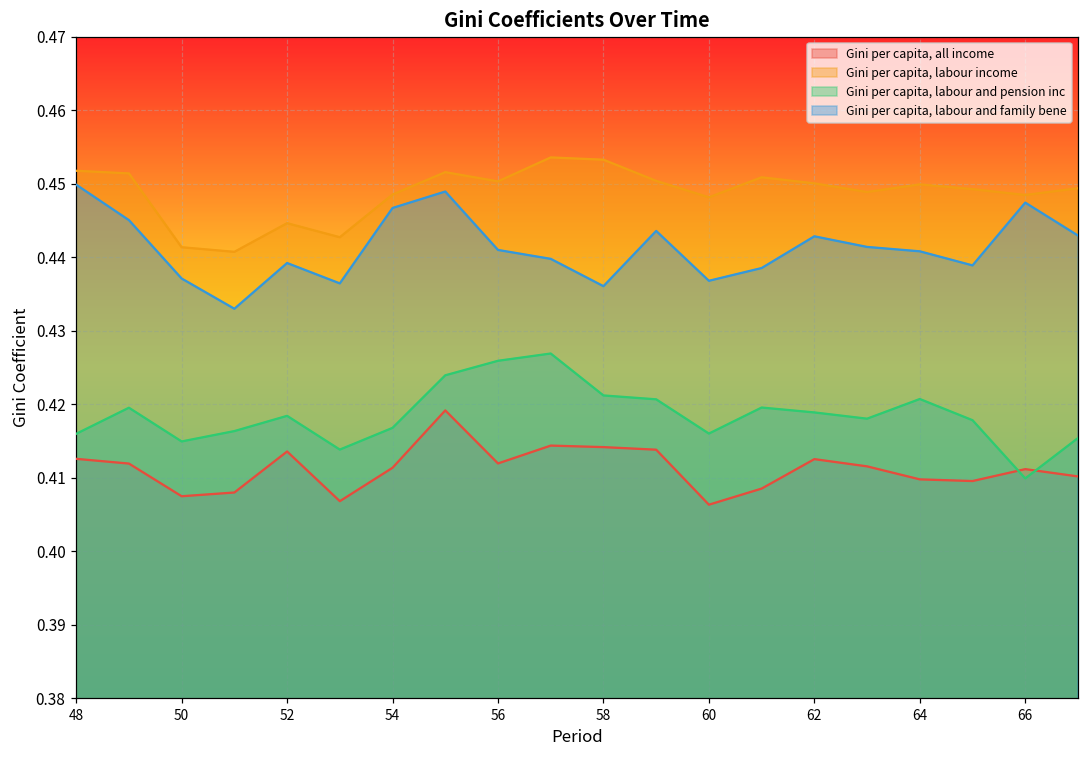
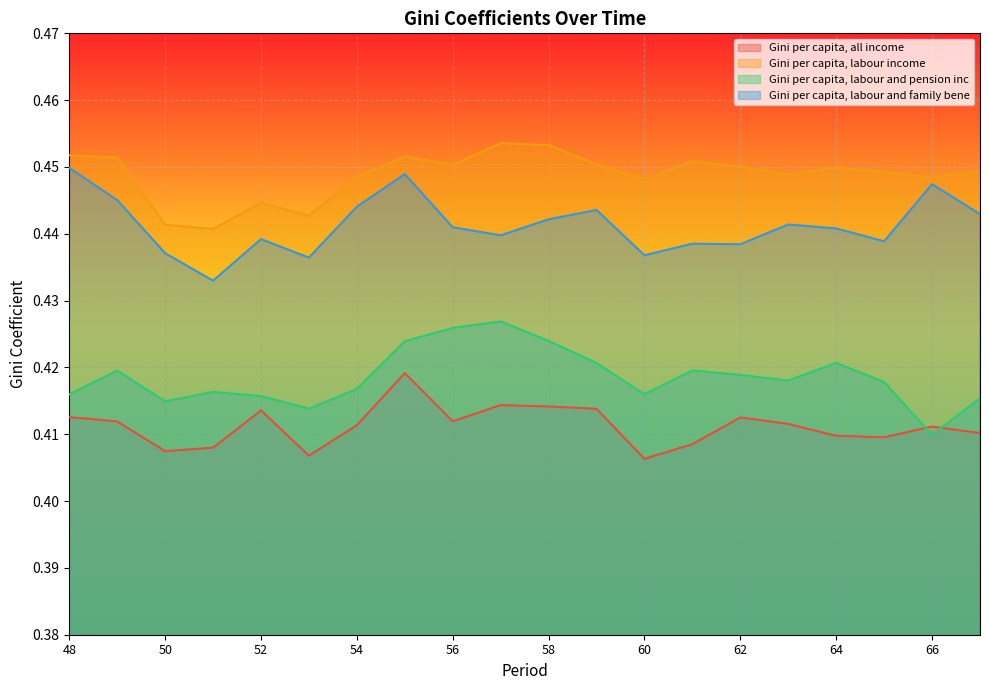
  {
    "Gini per capita, labour and pension inc": {
      "48": 0.416,
      "50": 0.415,
-     "52": 0.418,
+     "52": 0.416,
      "54": 0.417,
      "56": 0.426,
-     "58": 0.421,
+     "58": 0.424,
      "60": 0.416,
      "62": 0.419,
      "64": 0.421,
      "66": 0.410
    },
    "Gini per capita, labour and family bene": {
      "48": 0.450,
      "50": 0.437,
      "52": 0.439,
-     "54": 0.447,
+     "54": 0.444,
      "56": 0.441,
-     "58": 0.436,
+     "58": 0.442,
      "60": 0.437,
-     "62": 0.443,
+     "62": 0.438,
      "64": 0.441,
      "66": 0.447
    }
  }
